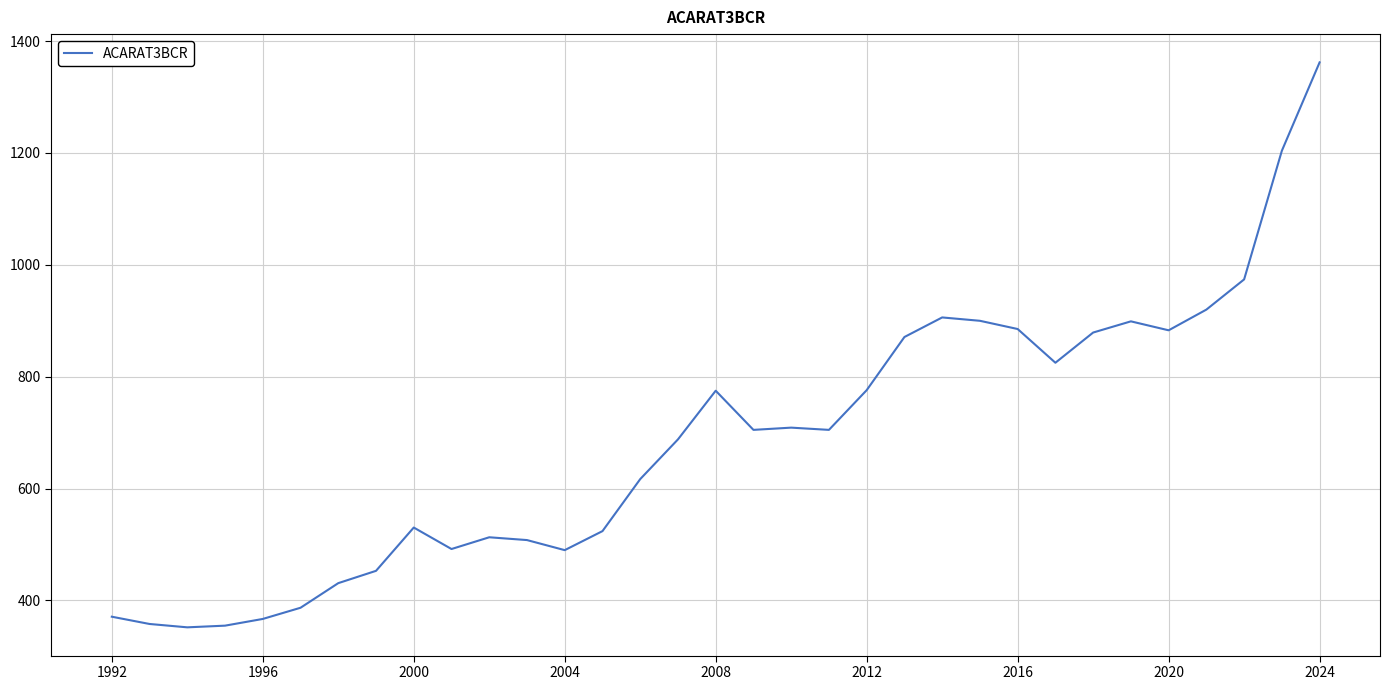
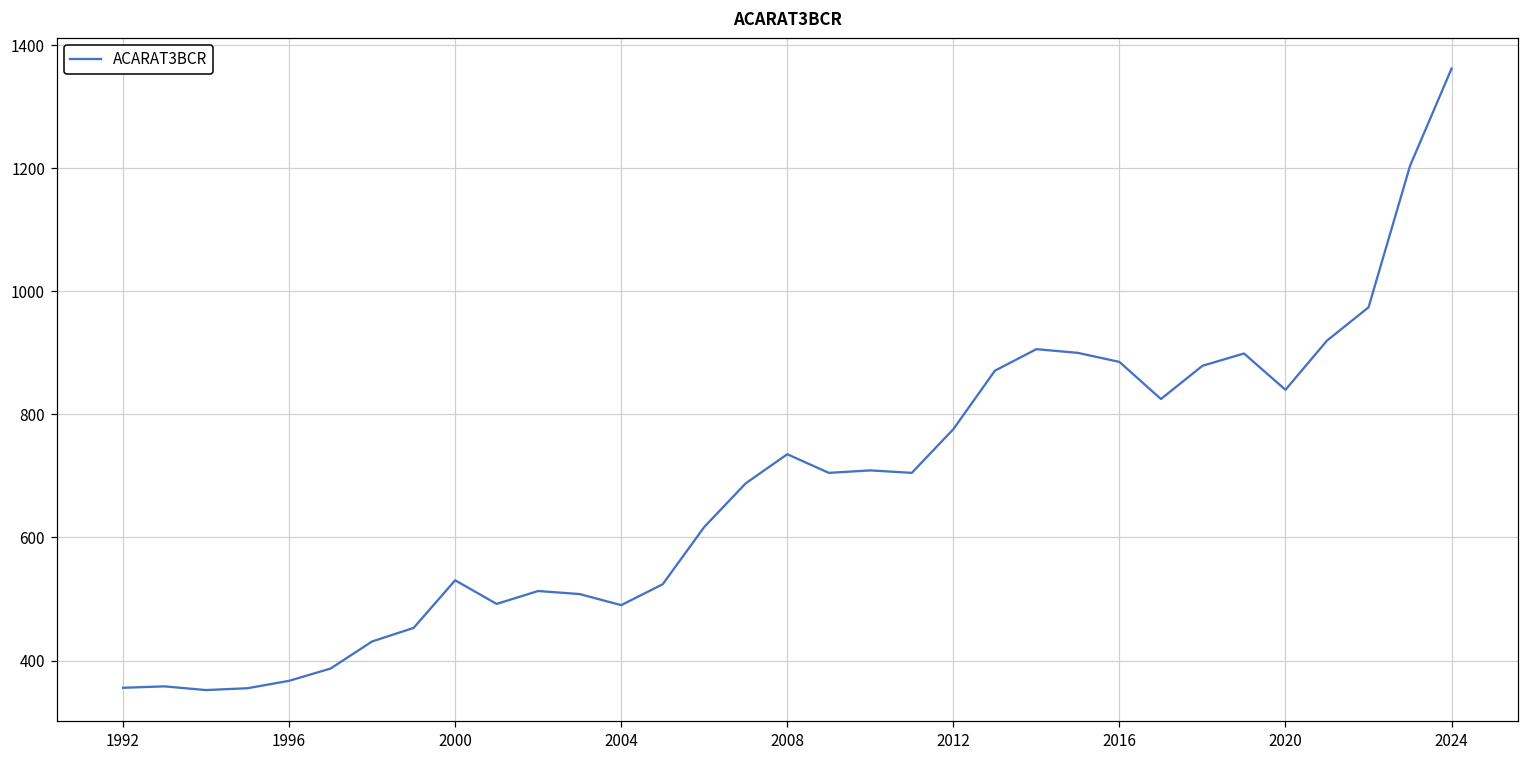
  {
-   "1992": 370,
+   "1992": 360,
    "1996": 370,
    "2000": 530,
    "2004": 490,
-   "2008": 780,
+   "2008": 740,
    "2012": 780,
    "2016": 890,
-   "2020": 880,
+   "2020": 840,
    "2024": 1360
  }
